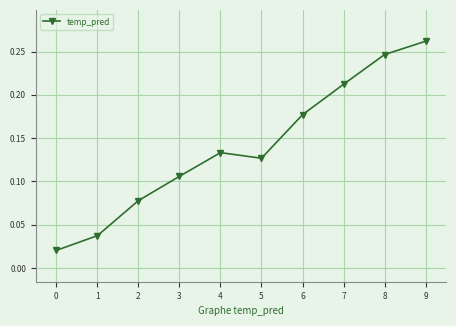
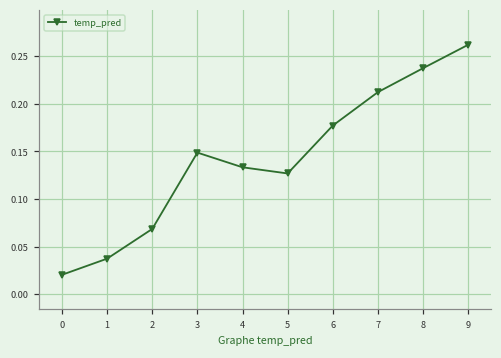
  {
    "0": 0.02,
    "1": 0.04,
-   "2": 0.08,
-   "3": 0.11,
+   "2": 0.07,
+   "3": 0.15,
    "4": 0.13,
    "5": 0.13,
    "6": 0.18,
    "7": 0.21,
-   "8": 0.25,
+   "8": 0.24,
    "9": 0.26
  }
